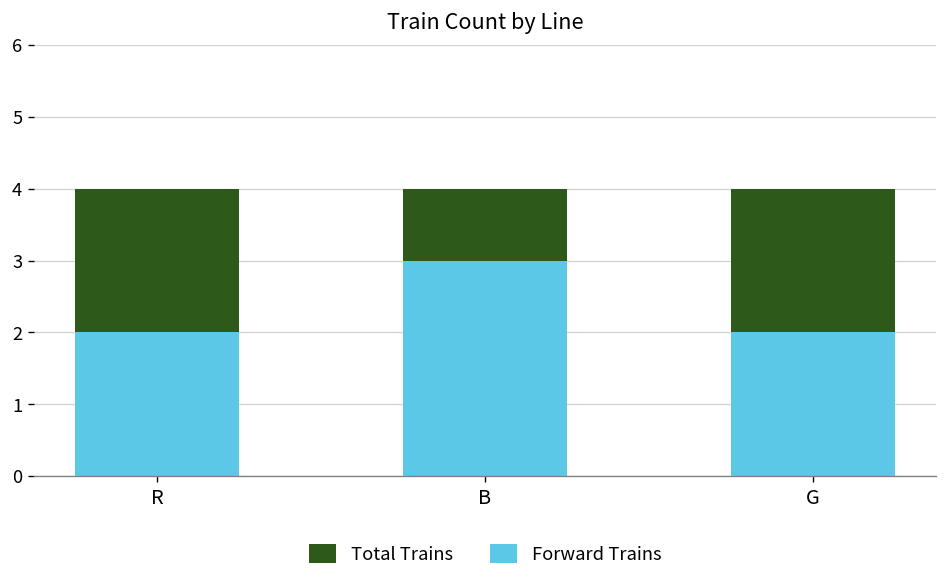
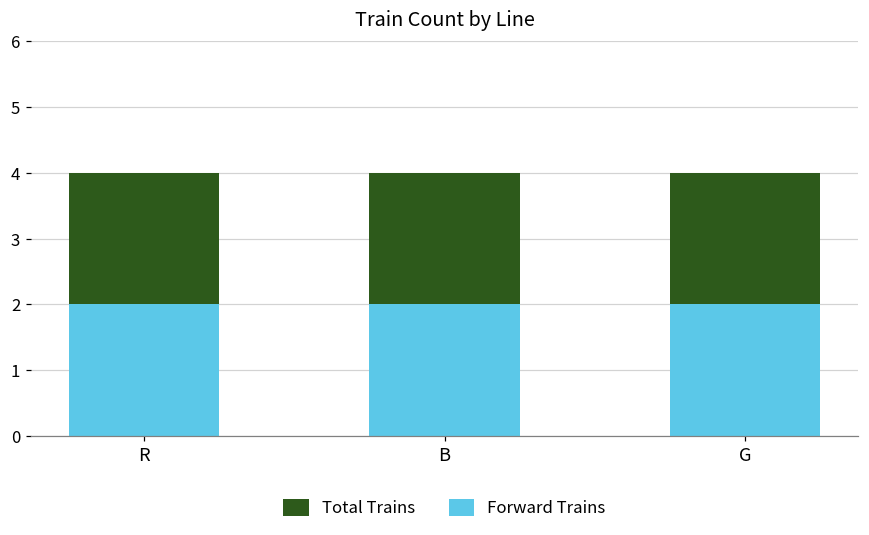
  {
    "Total Trains": {
      "R": 4,
      "B": 4,
      "G": 4
    },
    "Forward Trains": {
-     "B": 3
+     "B": 2
    }
  }
